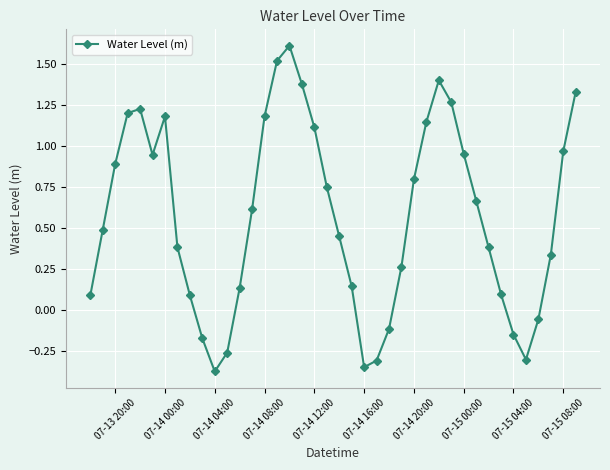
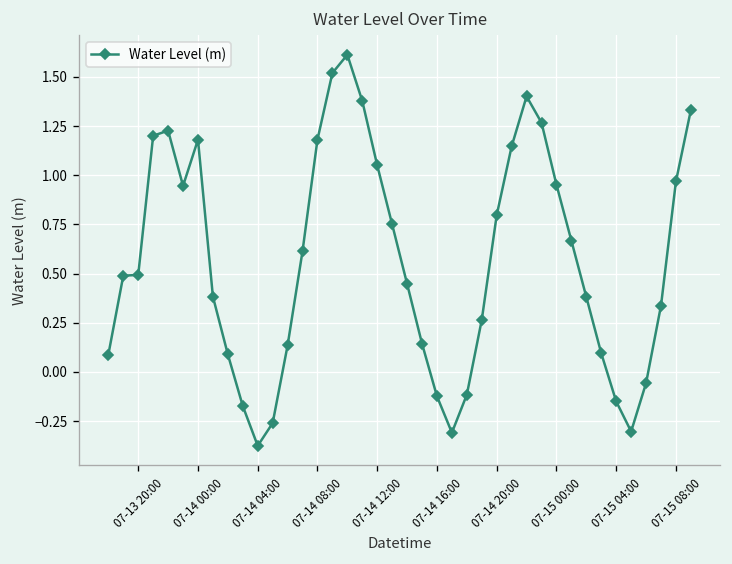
  {
-   "07-13 20:00": 0.89,
+   "07-13 20:00": 0.49,
    "07-14 00:00": 1.18,
    "07-14 04:00": -0.38,
    "07-14 08:00": 1.18,
-   "07-14 12:00": 1.11,
-   "07-14 16:00": -0.35,
+   "07-14 12:00": 1.05,
+   "07-14 16:00": -0.12,
    "07-14 20:00": 0.80,
    "07-15 00:00": 0.95,
    "07-15 04:00": -0.15,
    "07-15 08:00": 0.97
  }
